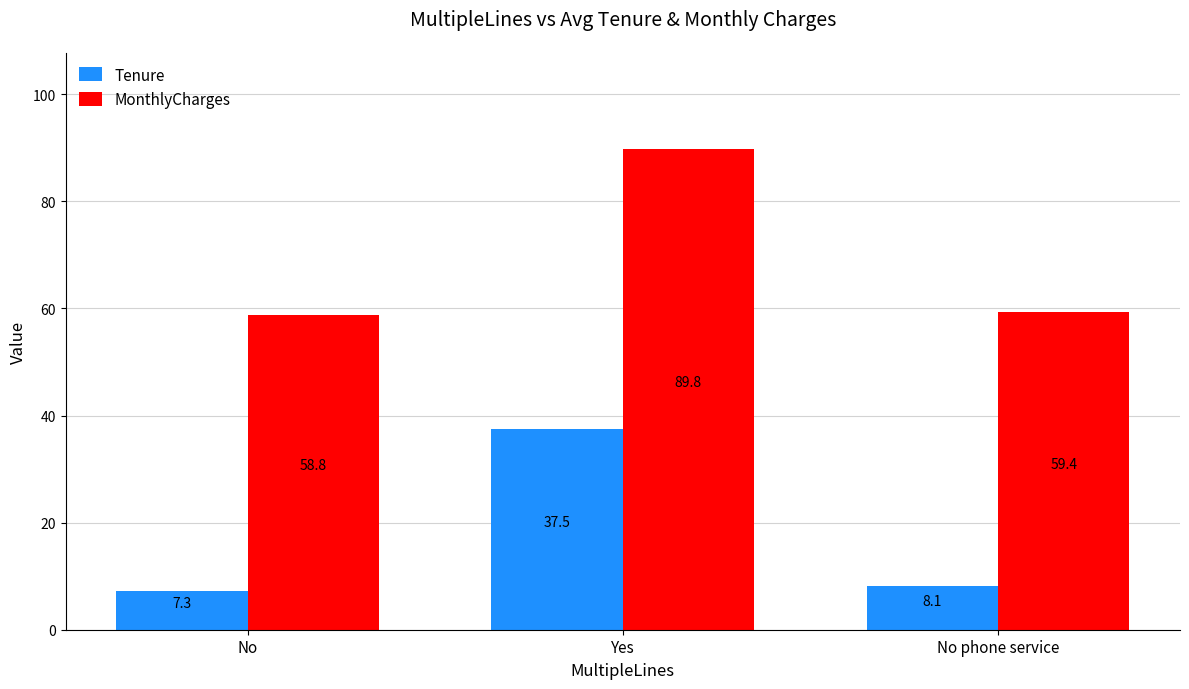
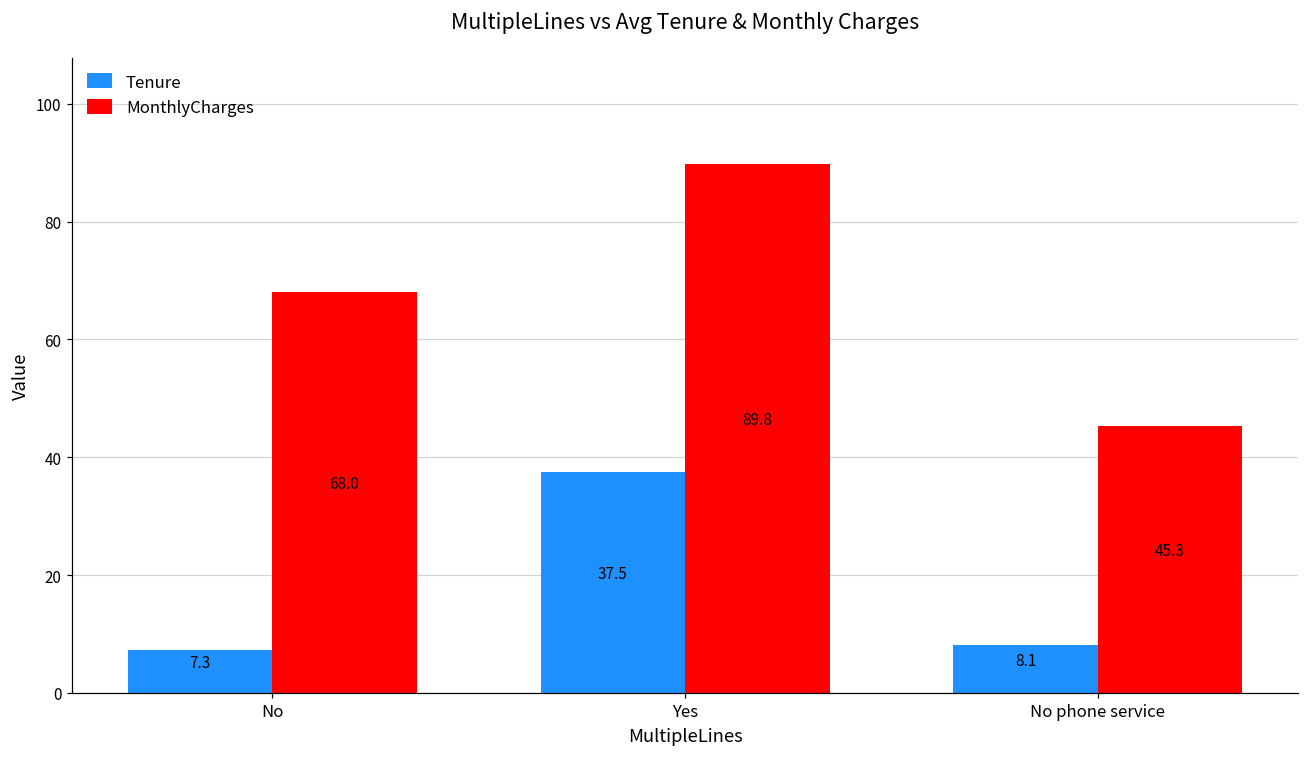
  {
    "Tenure": {
      "No": 7.3,
      "Yes": 37.5,
      "No phone service": 8.1
    },
    "MonthlyCharges": {
-     "No": 58.8,
+     "No": 68.0,
      "Yes": 89.8,
-     "No phone service": 59.4
+     "No phone service": 45.3
    }
  }
